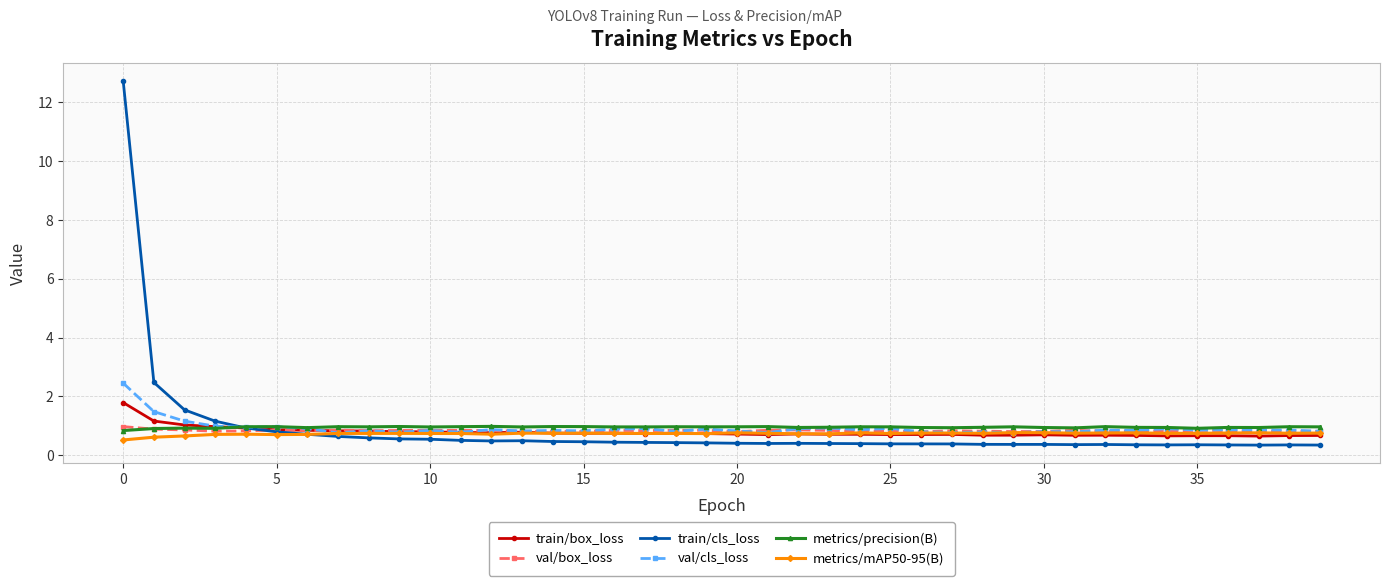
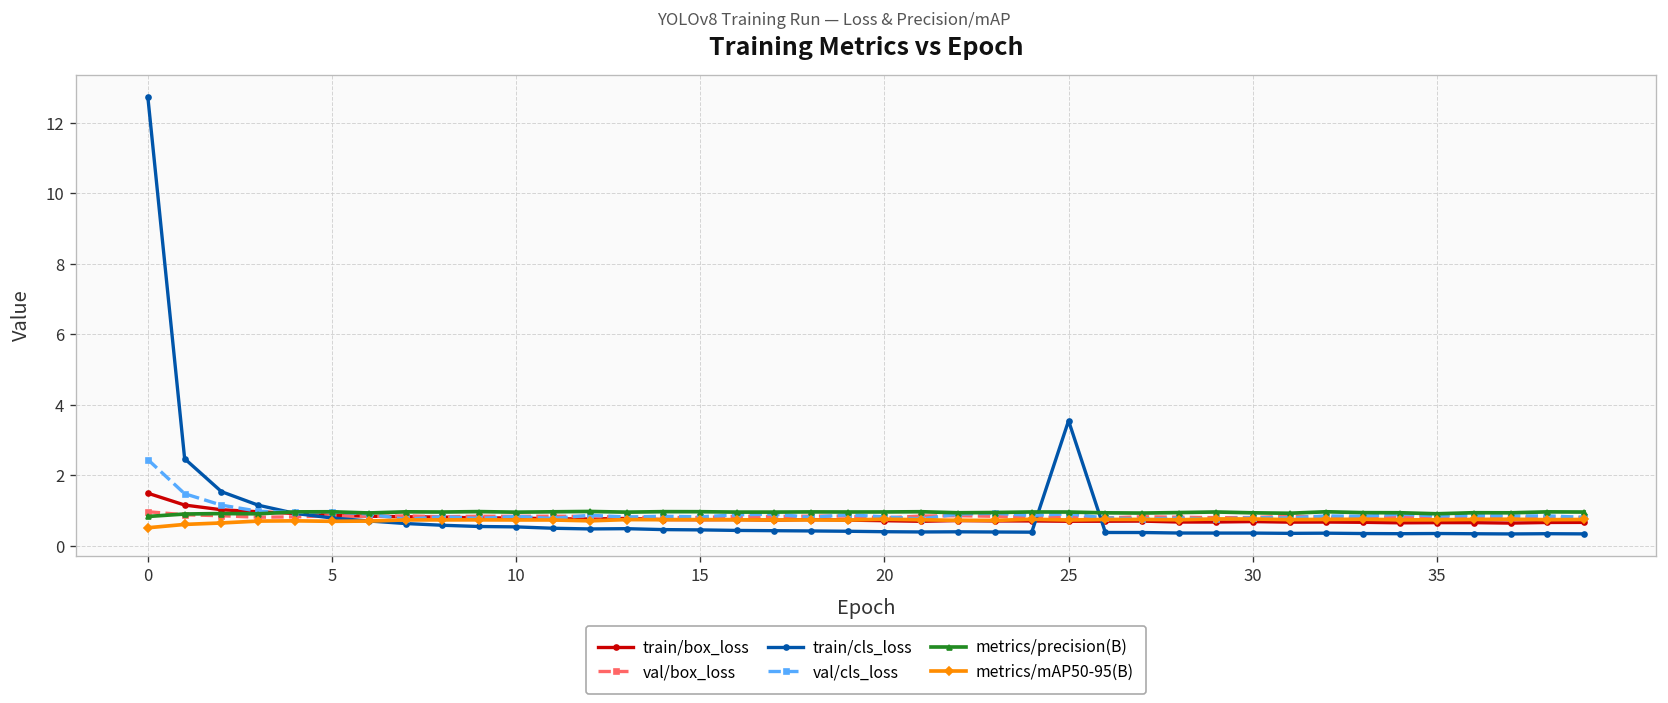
  {
    "train/box_loss": {
-     "0": 1.8
+     "0": 1.5
    },
    "val/box_loss": {
      "0": 1.0
    },
    "train/cls_loss": {
      "0": 12.7,
      "10": 0.5,
      "15": 0.5,
      "20": 0.4,
-     "25": 0.4,
+     "25": 3.6,
      "30": 0.4,
      "35": 0.4
    },
    "val/cls_loss": {
      "0": 2.5
    },
    "metrics/precision(B)": {
      "0": 0.8,
      "10": 1.0,
      "15": 1.0,
      "20": 1.0,
      "30": 0.9
    },
    "metrics/mAP50-95(B)": {
      "0": 0.5,
      "5": 0.7
    }
  }
